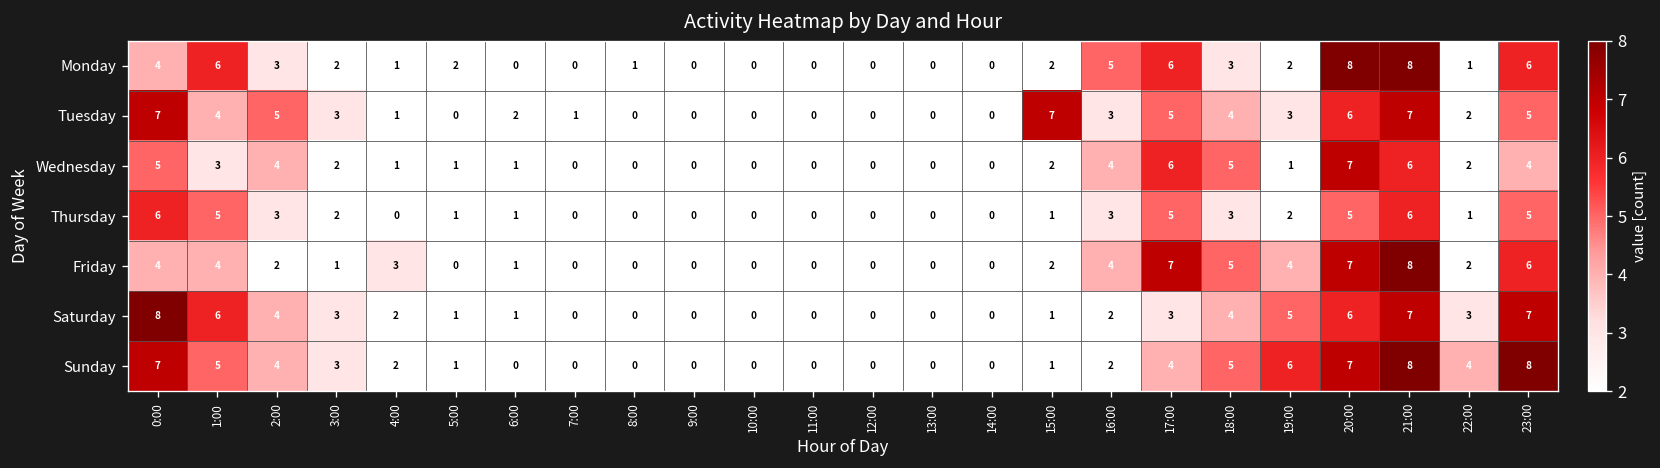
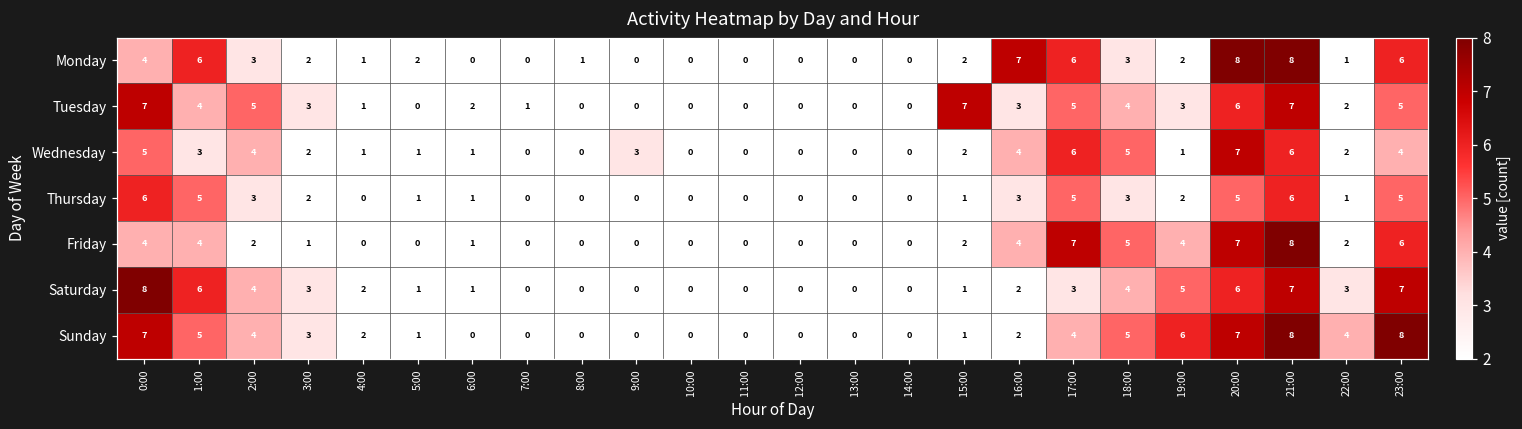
  {
    "Monday": {
      "0:00": 4,
      "1:00": 6,
      "2:00": 3,
      "3:00": 2,
      "4:00": 1,
      "5:00": 2,
      "6:00": 0,
      "7:00": 0,
      "8:00": 1,
      "9:00": 0,
      "10:00": 0,
      "11:00": 0,
      "12:00": 0,
      "13:00": 0,
      "14:00": 0,
      "15:00": 2,
-     "16:00": 5,
+     "16:00": 7,
      "17:00": 6,
      "18:00": 3,
      "19:00": 2,
      "20:00": 8,
      "21:00": 8,
      "22:00": 1,
      "23:00": 6
    },
    "Tuesday": {
      "0:00": 7,
      "1:00": 4,
      "2:00": 5,
      "3:00": 3,
      "4:00": 1,
      "5:00": 0,
      "6:00": 2,
      "7:00": 1,
      "8:00": 0,
      "9:00": 0,
      "10:00": 0,
      "11:00": 0,
      "12:00": 0,
      "13:00": 0,
      "14:00": 0,
      "15:00": 7,
      "16:00": 3,
      "17:00": 5,
      "18:00": 4,
      "19:00": 3,
      "20:00": 6,
      "21:00": 7,
      "22:00": 2,
      "23:00": 5
    },
    "Wednesday": {
      "0:00": 5,
      "1:00": 3,
      "2:00": 4,
      "3:00": 2,
      "4:00": 1,
      "5:00": 1,
      "6:00": 1,
      "7:00": 0,
      "8:00": 0,
-     "9:00": 0,
+     "9:00": 3,
      "10:00": 0,
      "11:00": 0,
      "12:00": 0,
      "13:00": 0,
      "14:00": 0,
      "15:00": 2,
      "16:00": 4,
      "17:00": 6,
      "18:00": 5,
      "19:00": 1,
      "20:00": 7,
      "21:00": 6,
      "22:00": 2,
      "23:00": 4
    },
    "Thursday": {
      "0:00": 6,
      "1:00": 5,
      "2:00": 3,
      "3:00": 2,
      "4:00": 0,
      "5:00": 1,
      "6:00": 1,
      "7:00": 0,
      "8:00": 0,
      "9:00": 0,
      "10:00": 0,
      "11:00": 0,
      "12:00": 0,
      "13:00": 0,
      "14:00": 0,
      "15:00": 1,
      "16:00": 3,
      "17:00": 5,
      "18:00": 3,
      "19:00": 2,
      "20:00": 5,
      "21:00": 6,
      "22:00": 1,
      "23:00": 5
    },
    "Friday": {
      "0:00": 4,
      "1:00": 4,
      "2:00": 2,
      "3:00": 1,
-     "4:00": 3,
+     "4:00": 0,
      "5:00": 0,
      "6:00": 1,
      "7:00": 0,
      "8:00": 0,
      "9:00": 0,
      "10:00": 0,
      "11:00": 0,
      "12:00": 0,
      "13:00": 0,
      "14:00": 0,
      "15:00": 2,
      "16:00": 4,
      "17:00": 7,
      "18:00": 5,
      "19:00": 4,
      "20:00": 7,
      "21:00": 8,
      "22:00": 2,
      "23:00": 6
    },
    "Saturday": {
      "0:00": 8,
      "1:00": 6,
      "2:00": 4,
      "3:00": 3,
      "4:00": 2,
      "5:00": 1,
      "6:00": 1,
      "7:00": 0,
      "8:00": 0,
      "9:00": 0,
      "10:00": 0,
      "11:00": 0,
      "12:00": 0,
      "13:00": 0,
      "14:00": 0,
      "15:00": 1,
      "16:00": 2,
      "17:00": 3,
      "18:00": 4,
      "19:00": 5,
      "20:00": 6,
      "21:00": 7,
      "22:00": 3,
      "23:00": 7
    },
    "Sunday": {
      "0:00": 7,
      "1:00": 5,
      "2:00": 4,
      "3:00": 3,
      "4:00": 2,
      "5:00": 1,
      "6:00": 0,
      "7:00": 0,
      "8:00": 0,
      "9:00": 0,
      "10:00": 0,
      "11:00": 0,
      "12:00": 0,
      "13:00": 0,
      "14:00": 0,
      "15:00": 1,
      "16:00": 2,
      "17:00": 4,
      "18:00": 5,
      "19:00": 6,
      "20:00": 7,
      "21:00": 8,
      "22:00": 4,
      "23:00": 8
    }
  }
